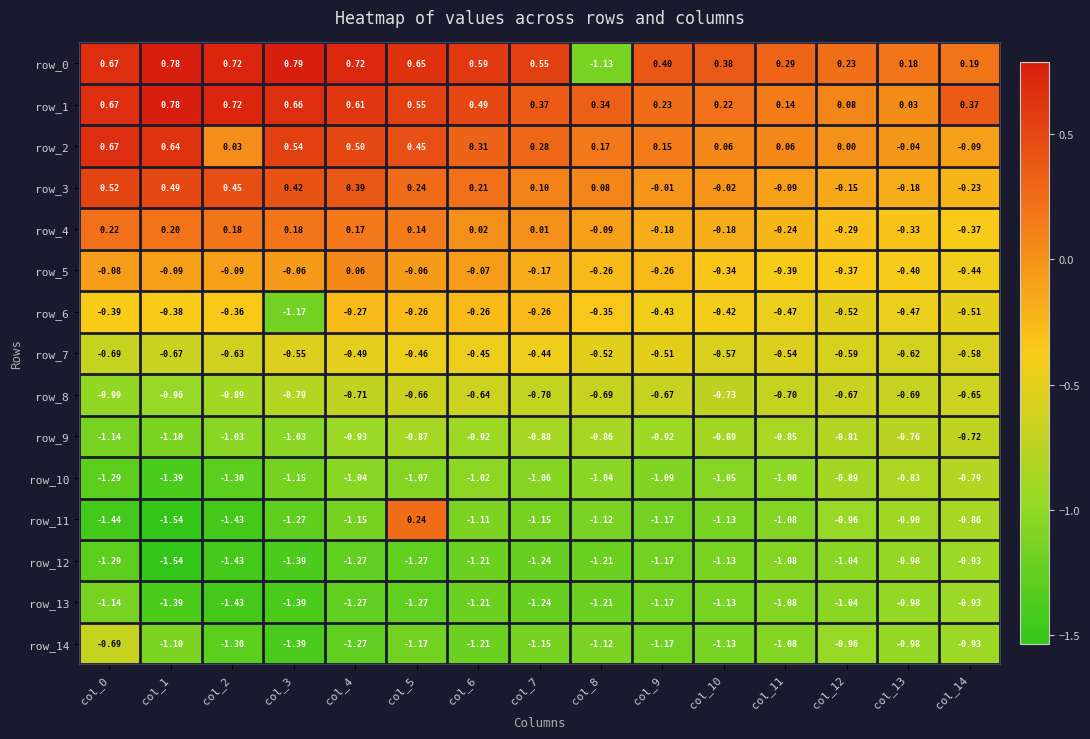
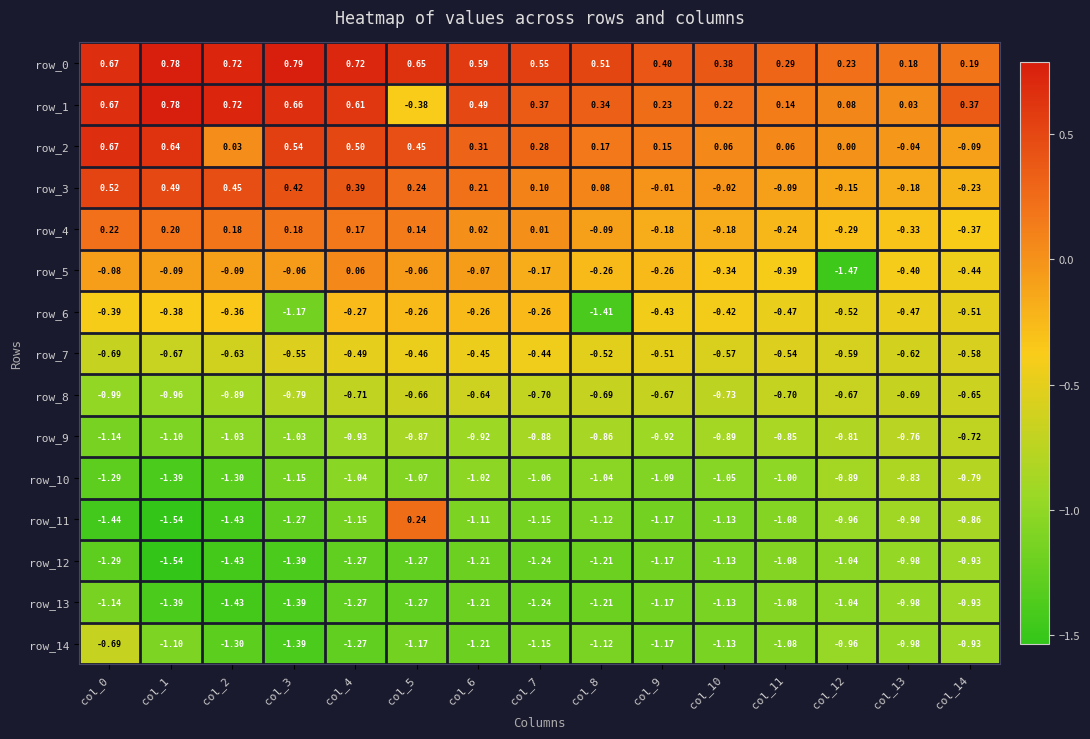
  {
    "row_0": {
      "col_0": 0.67,
      "col_1": 0.78,
      "col_2": 0.72,
      "col_3": 0.79,
      "col_4": 0.72,
      "col_5": 0.65,
      "col_6": 0.59,
      "col_7": 0.55,
-     "col_8": -1.13,
+     "col_8": 0.51,
      "col_9": 0.40,
      "col_10": 0.38,
      "col_11": 0.29,
      "col_12": 0.23,
      "col_13": 0.18,
      "col_14": 0.19
    },
    "row_1": {
      "col_0": 0.67,
      "col_1": 0.78,
      "col_2": 0.72,
      "col_3": 0.66,
      "col_4": 0.61,
-     "col_5": 0.55,
+     "col_5": -0.38,
      "col_6": 0.49,
      "col_7": 0.37,
      "col_8": 0.34,
      "col_9": 0.23,
      "col_10": 0.22,
      "col_11": 0.14,
      "col_12": 0.08,
      "col_13": 0.03,
      "col_14": 0.37
    },
    "row_5": {
      "col_0": -0.08,
      "col_1": -0.09,
      "col_2": -0.09,
      "col_3": -0.06,
      "col_4": 0.06,
      "col_5": -0.06,
      "col_6": -0.07,
      "col_7": -0.17,
      "col_8": -0.26,
      "col_9": -0.26,
      "col_10": -0.34,
      "col_11": -0.39,
-     "col_12": -0.37,
+     "col_12": -1.47,
      "col_13": -0.40,
      "col_14": -0.44
    },
    "row_6": {
      "col_0": -0.39,
      "col_1": -0.38,
      "col_2": -0.36,
      "col_3": -1.17,
      "col_4": -0.27,
      "col_5": -0.26,
      "col_6": -0.26,
      "col_7": -0.26,
-     "col_8": -0.35,
+     "col_8": -1.41,
      "col_9": -0.43,
      "col_10": -0.42,
      "col_11": -0.47,
      "col_12": -0.52,
      "col_13": -0.47,
      "col_14": -0.51
    }
  }
